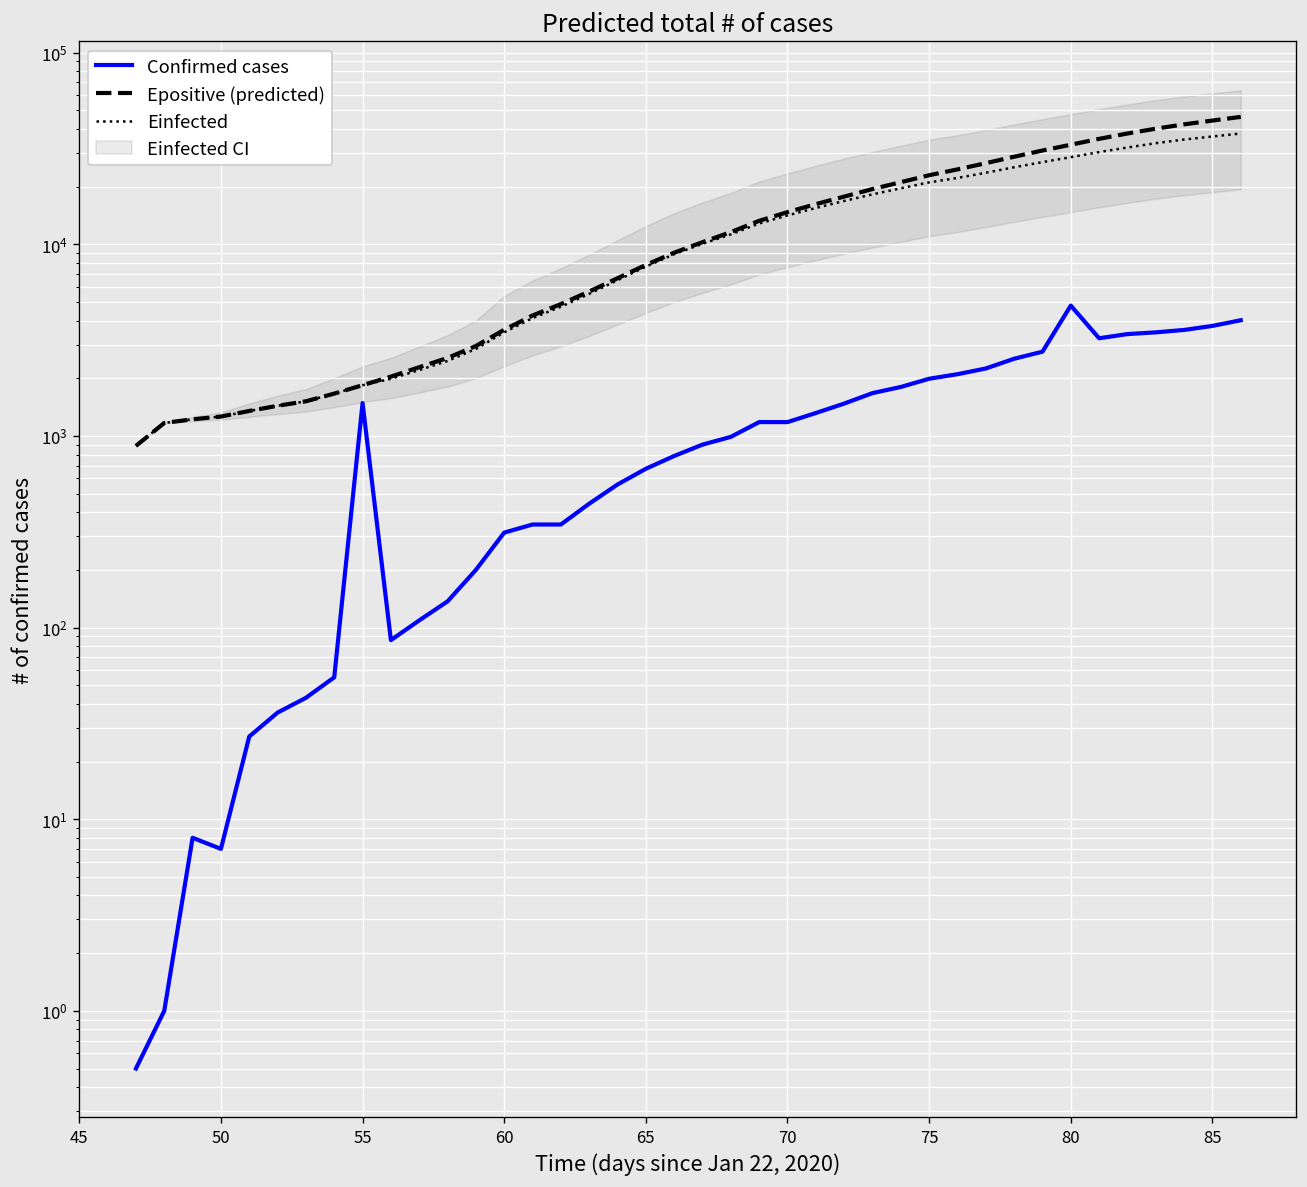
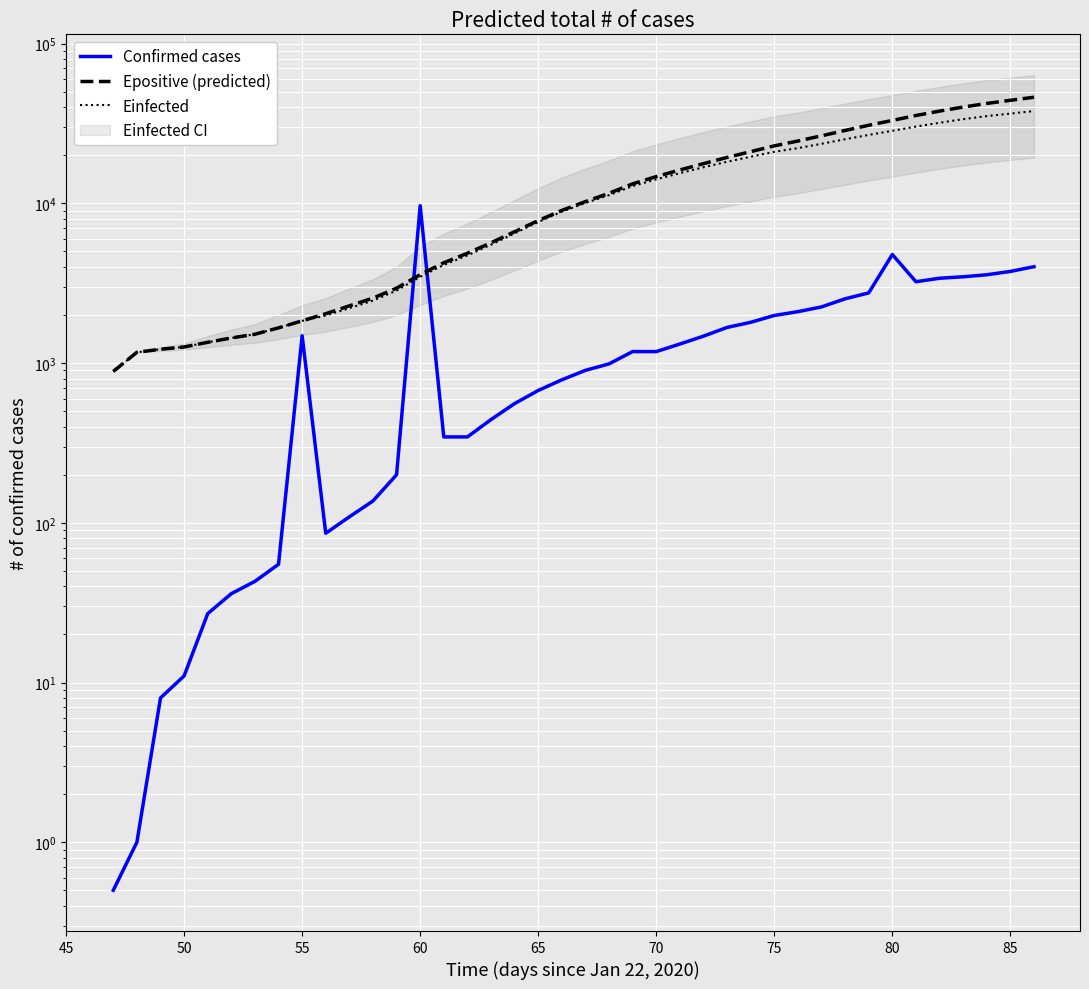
  {
    "Confirmed cases": {
-     "50": 7,
+     "50": 11,
      "55": 1500,
-     "60": 310,
+     "60": 10000,
      "65": 670,
      "70": 1200,
      "75": 2000,
      "80": 4800,
      "85": 3800
    }
  }
